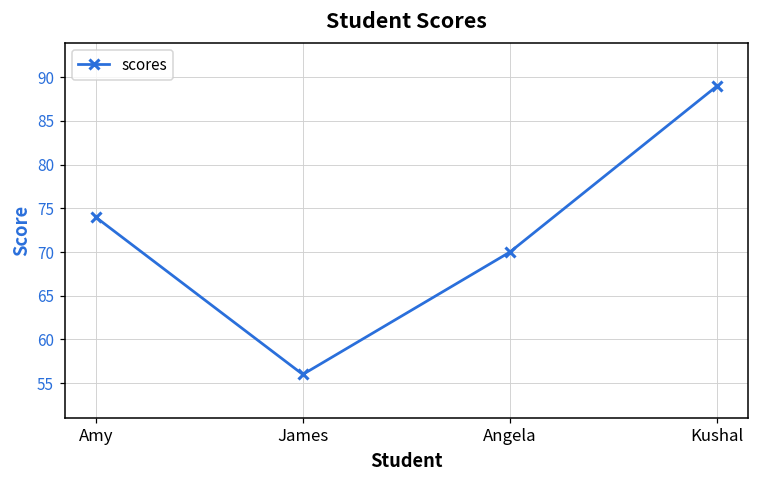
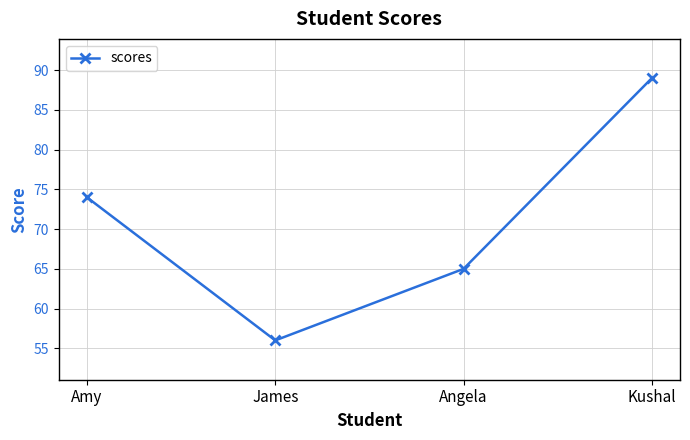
  {
    "Amy": 74,
    "James": 56,
-   "Angela": 70,
+   "Angela": 65,
    "Kushal": 89
  }
